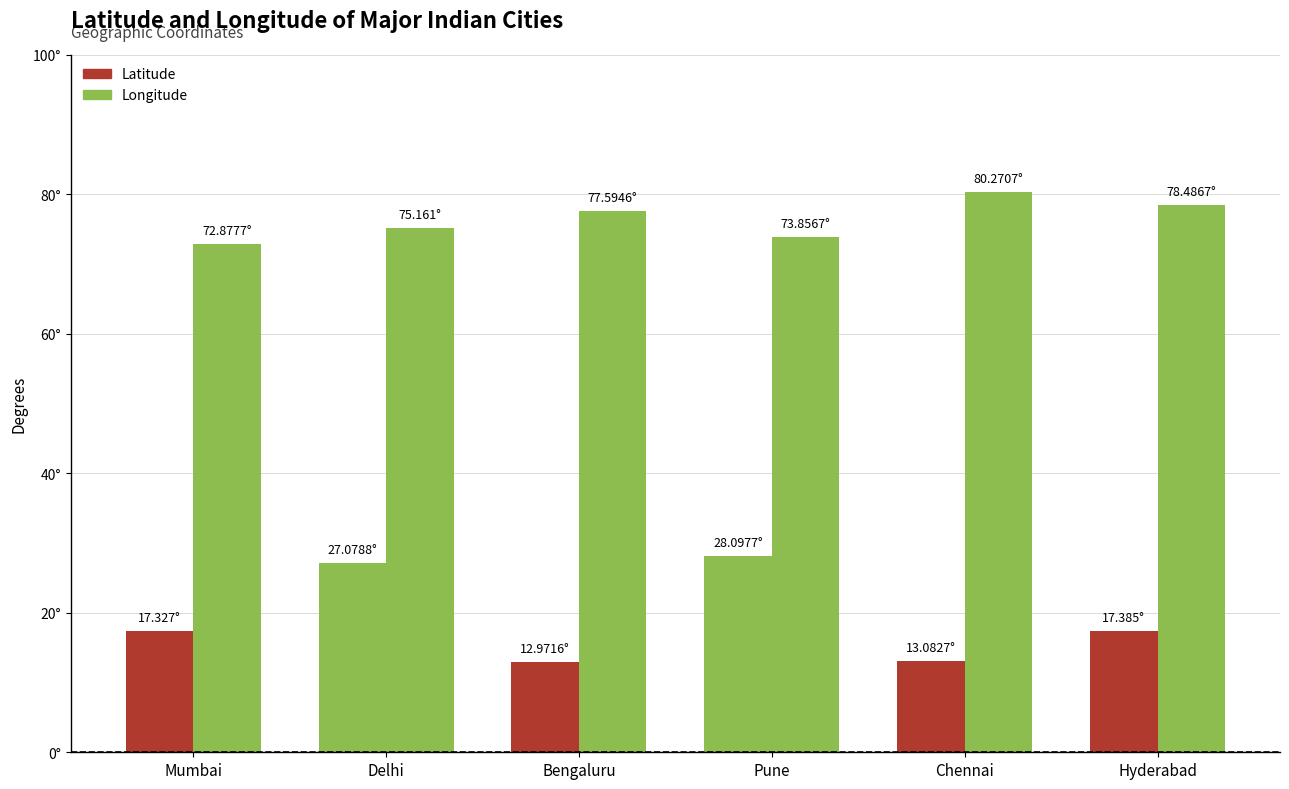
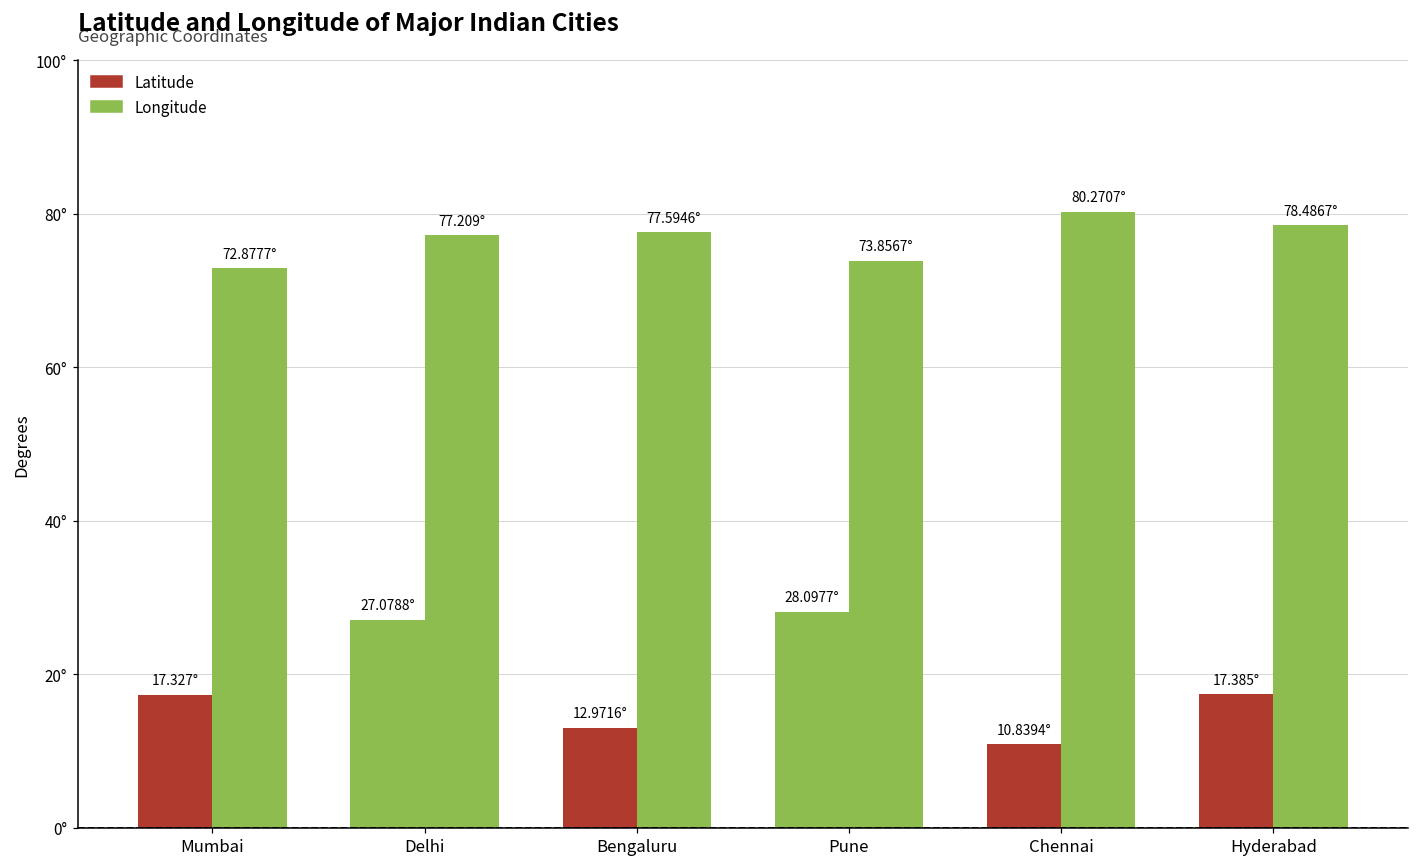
  {
    "Latitude": {
      "Mumbai": "17.327°",
      "Delhi": "27.0788°",
      "Bengaluru": "12.9716°",
      "Pune": "28.0977°",
-     "Chennai": "13.0827°",
+     "Chennai": "10.8394°",
      "Hyderabad": "17.385°"
    },
    "Longitude": {
      "Mumbai": "72.8777°",
-     "Delhi": "75.161°",
+     "Delhi": "77.209°",
      "Bengaluru": "77.5946°",
      "Pune": "73.8567°",
      "Chennai": "80.2707°",
      "Hyderabad": "78.4867°"
    }
  }
